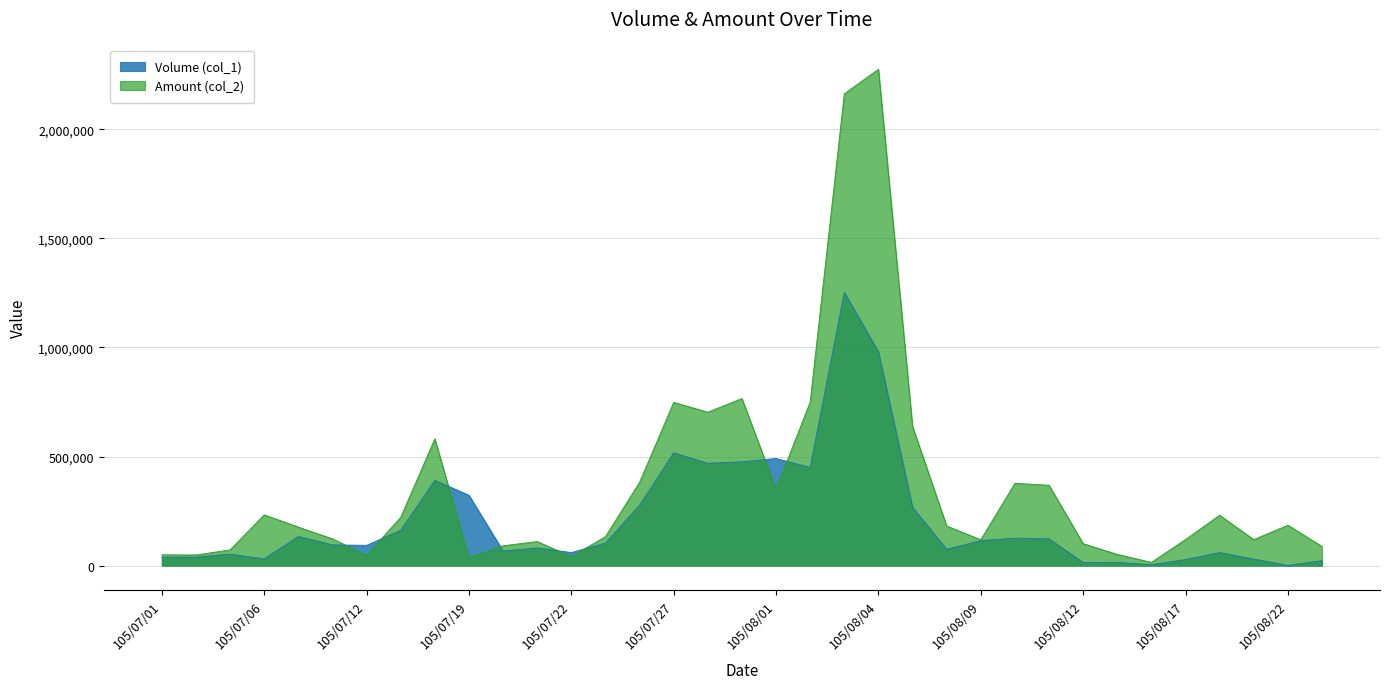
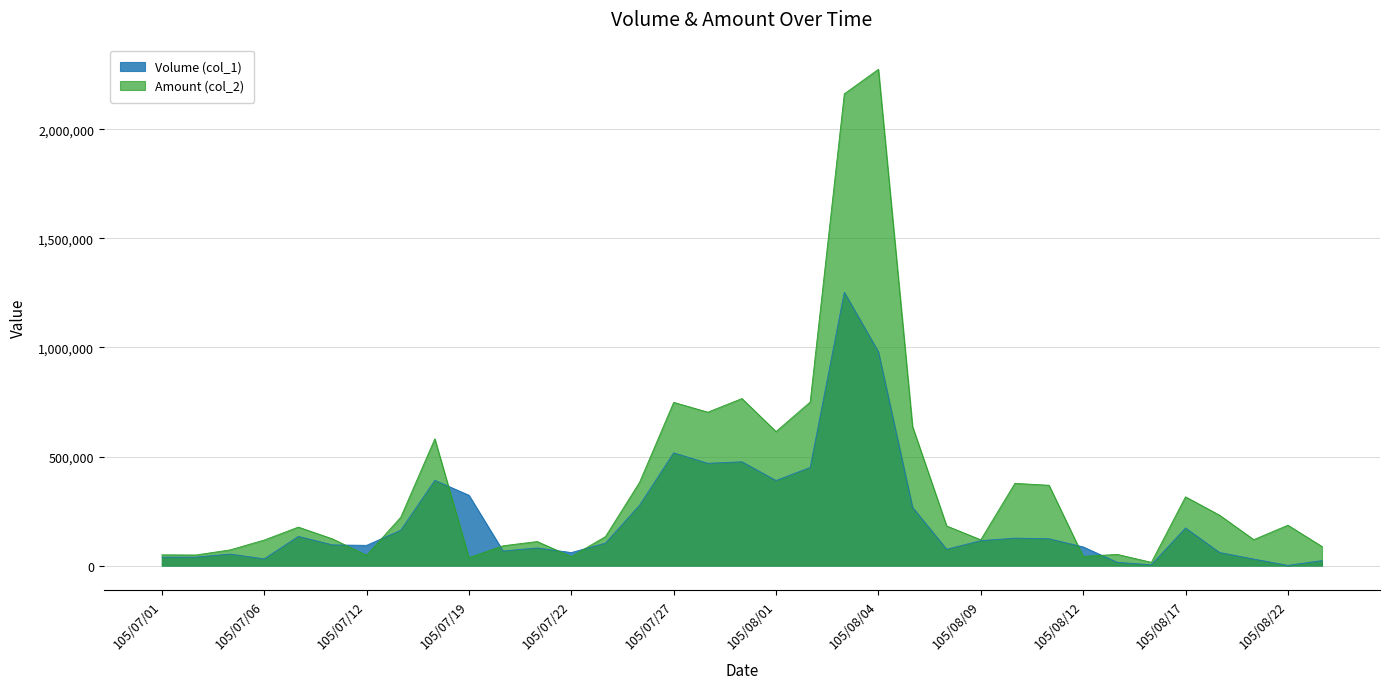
  {
    "Volume (col_1)": {
      "105/07/06": "30,000",
      "105/07/12": "90,000",
      "105/07/19": "320,000",
      "105/07/22": "60,000",
      "105/07/27": "520,000",
-     "105/08/01": "490,000",
+     "105/08/01": "390,000",
      "105/08/04": "980,000",
-     "105/08/12": "10,000",
-     "105/08/17": "30,000",
+     "105/08/12": "90,000",
+     "105/08/17": "170,000",
      "105/08/22": "0"
    },
    "Amount (col_2)": {
-     "105/07/06": "230,000",
+     "105/07/06": "120,000",
      "105/07/12": "50,000",
      "105/07/19": "40,000",
      "105/07/22": "40,000",
      "105/07/27": "750,000",
-     "105/08/01": "350,000",
+     "105/08/01": "610,000",
      "105/08/04": "2,280,000",
-     "105/08/12": "100,000",
-     "105/08/17": "120,000",
+     "105/08/12": "40,000",
+     "105/08/17": "320,000",
      "105/08/22": "190,000"
    }
  }
